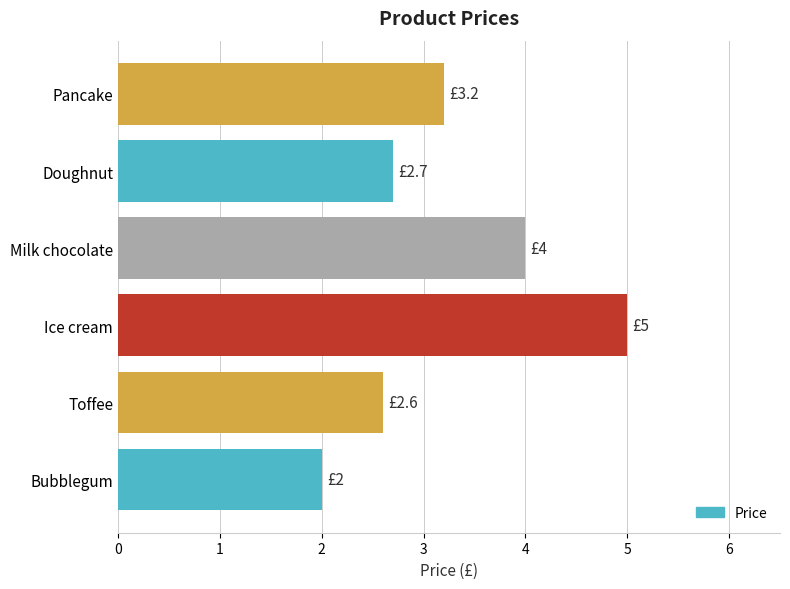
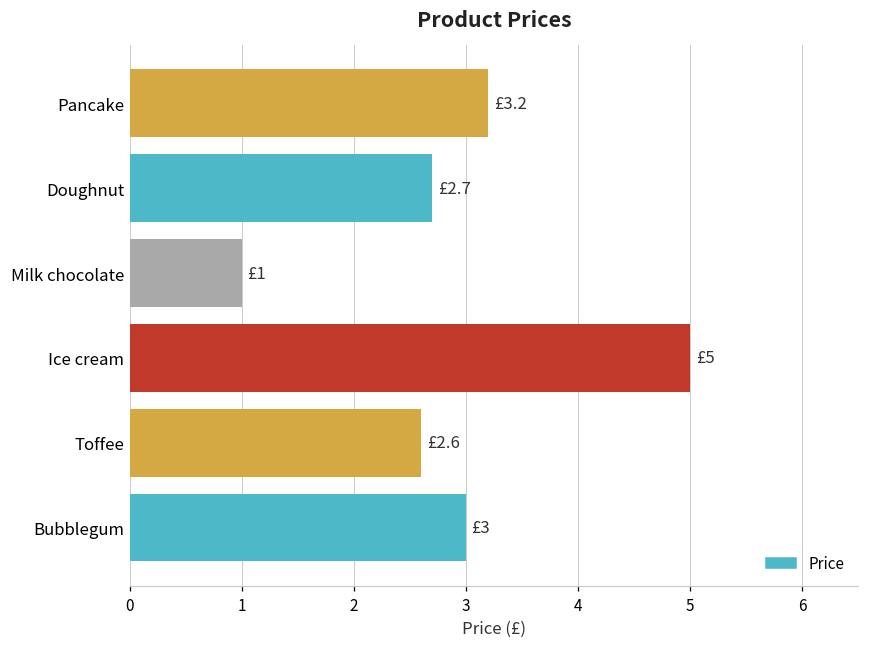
  {
    "Pancake": "£3.2",
    "Doughnut": "£2.7",
-   "Milk chocolate": "£4",
+   "Milk chocolate": "£1",
    "Ice cream": "£5",
    "Toffee": "£2.6",
-   "Bubblegum": "£2"
+   "Bubblegum": "£3"
  }
